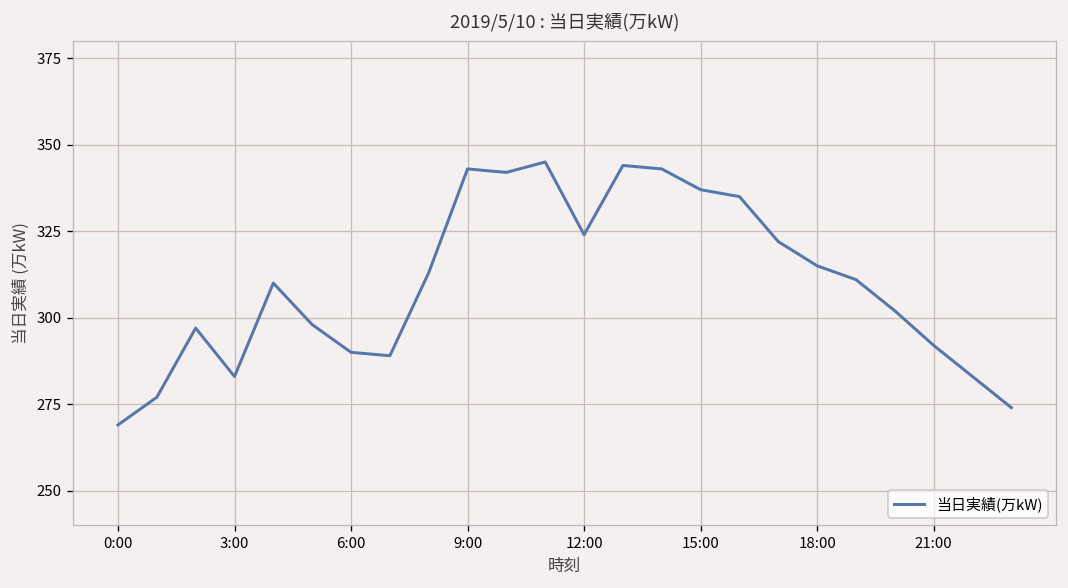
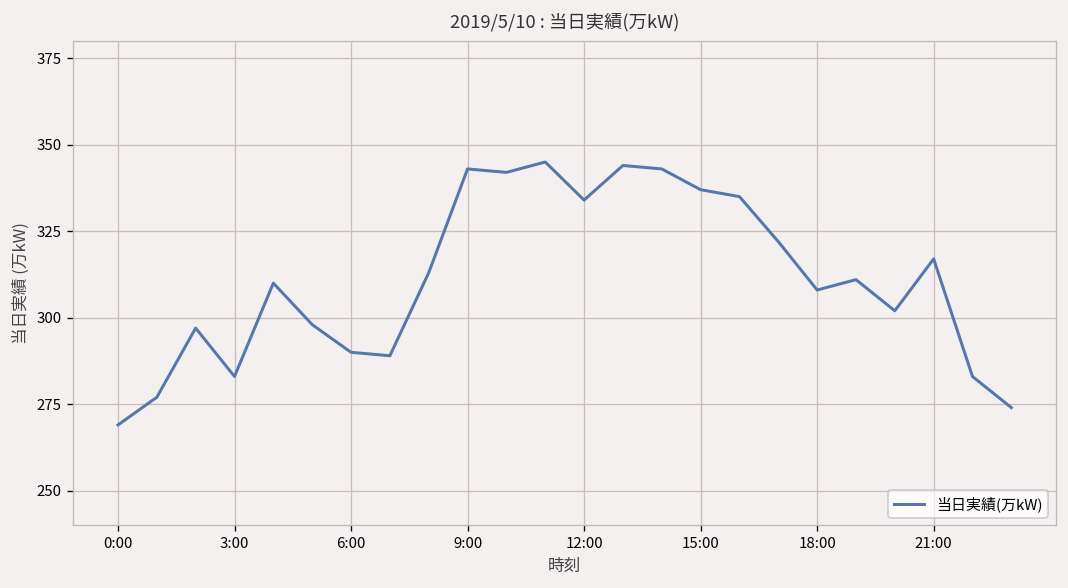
  {
    "0:00": 269,
    "3:00": 283,
    "6:00": 290,
    "9:00": 343,
-   "12:00": 324,
+   "12:00": 334,
    "15:00": 337,
-   "18:00": 315,
-   "21:00": 292
+   "18:00": 308,
+   "21:00": 317
  }
